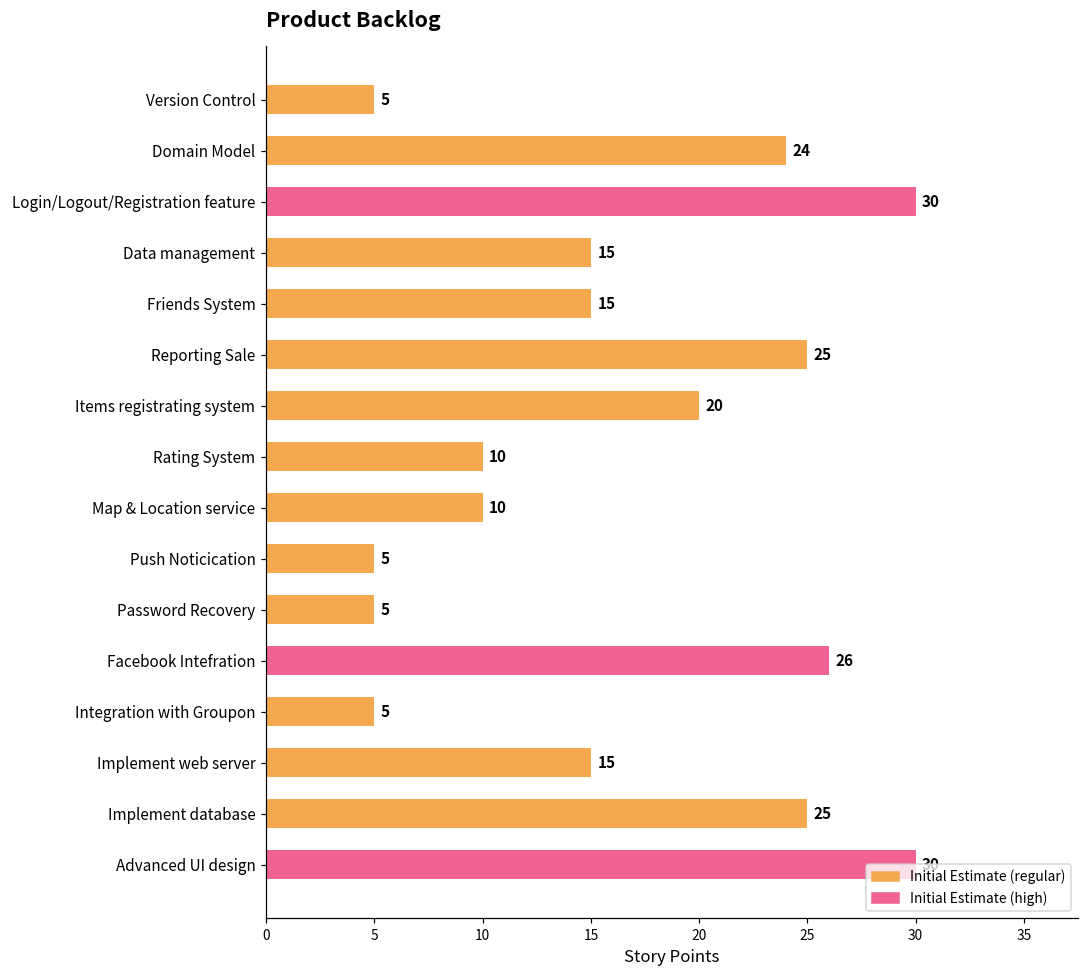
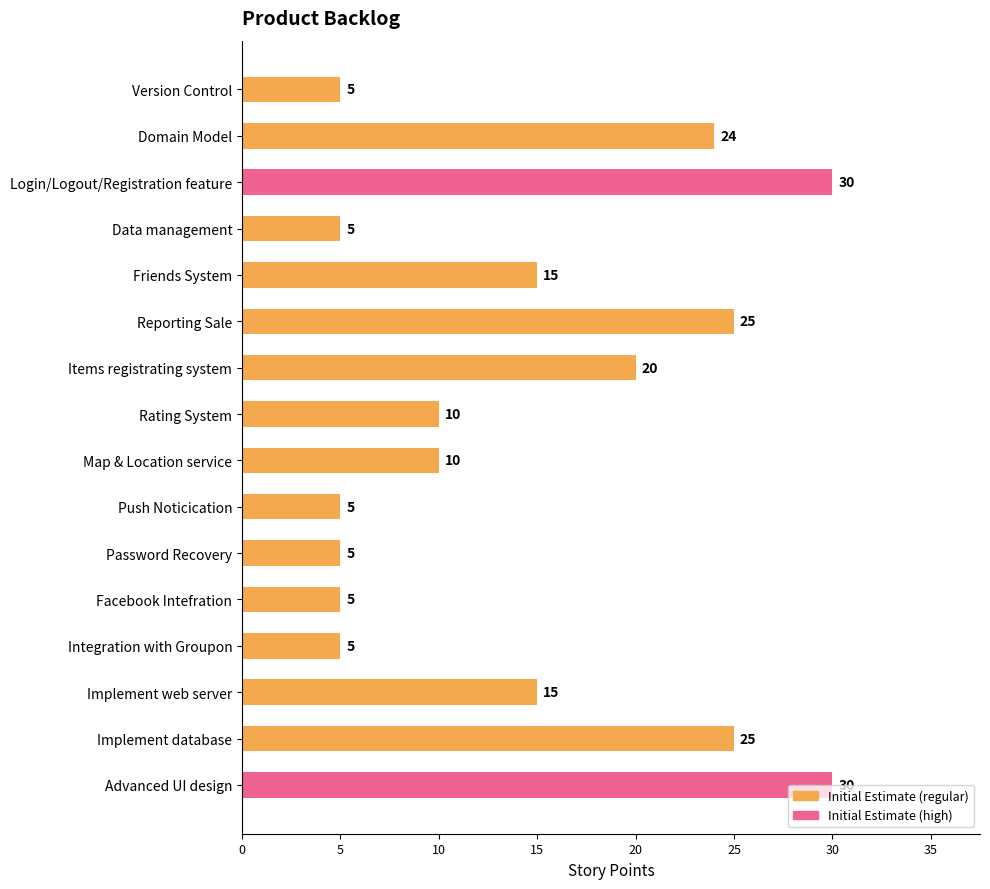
  {
    "Version Control": 5,
    "Domain Model": 24,
    "Login/Logout/Registration feature": 30,
-   "Data management": 15,
+   "Data management": 5,
    "Friends System": 15,
    "Reporting Sale": 25,
    "Items registrating system": 20,
    "Rating System": 10,
    "Map & Location service": 10,
    "Push Noticication": 5,
    "Password Recovery": 5,
-   "Facebook Intefration": 26,
+   "Facebook Intefration": 5,
    "Integration with Groupon": 5,
    "Implement web server": 15,
    "Implement database": 25
  }
